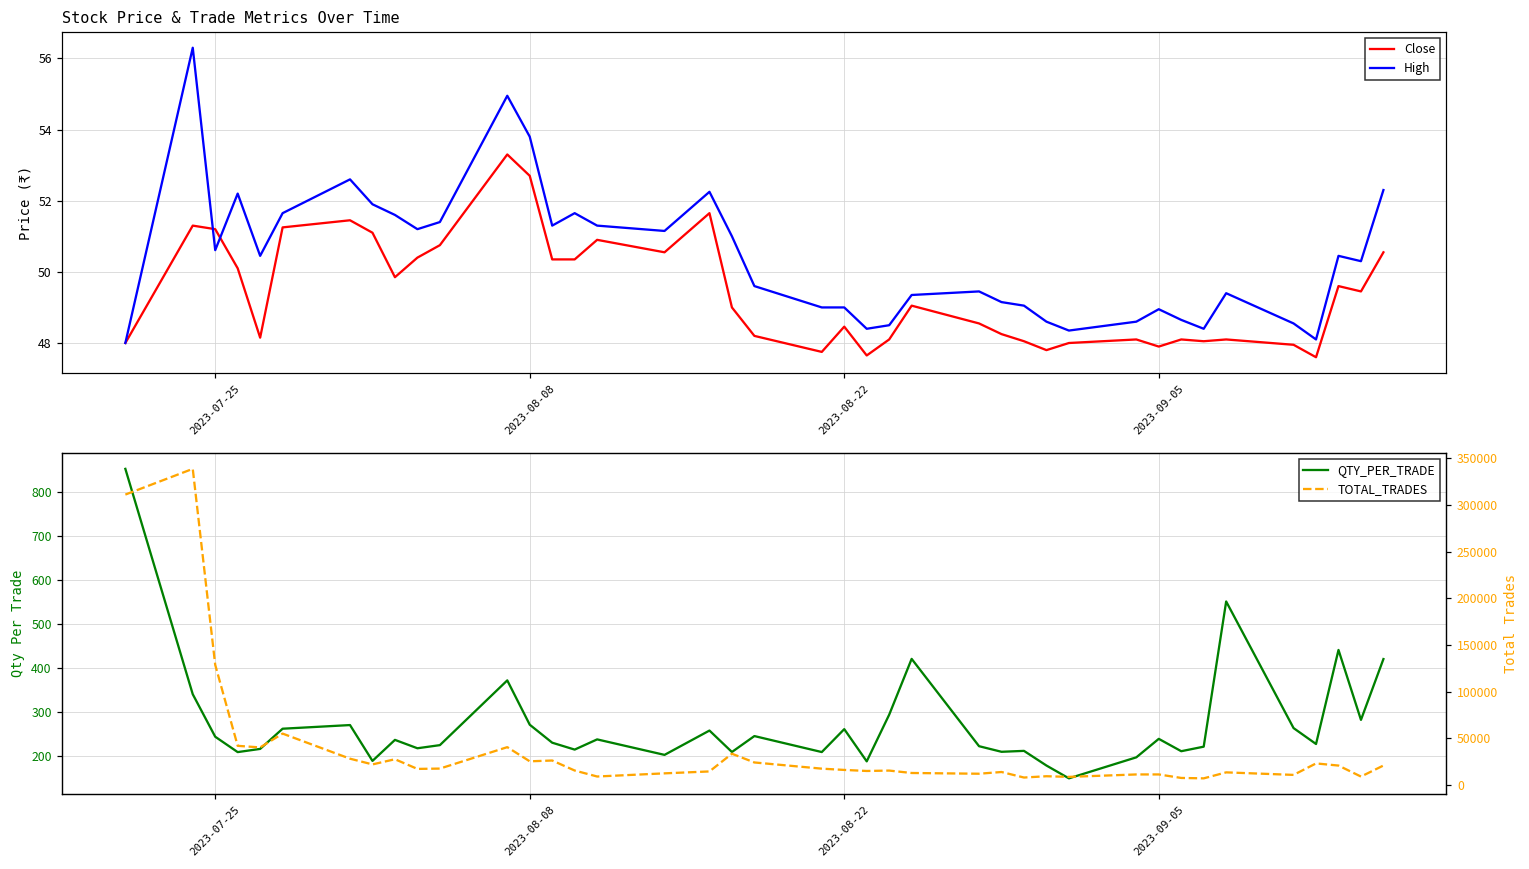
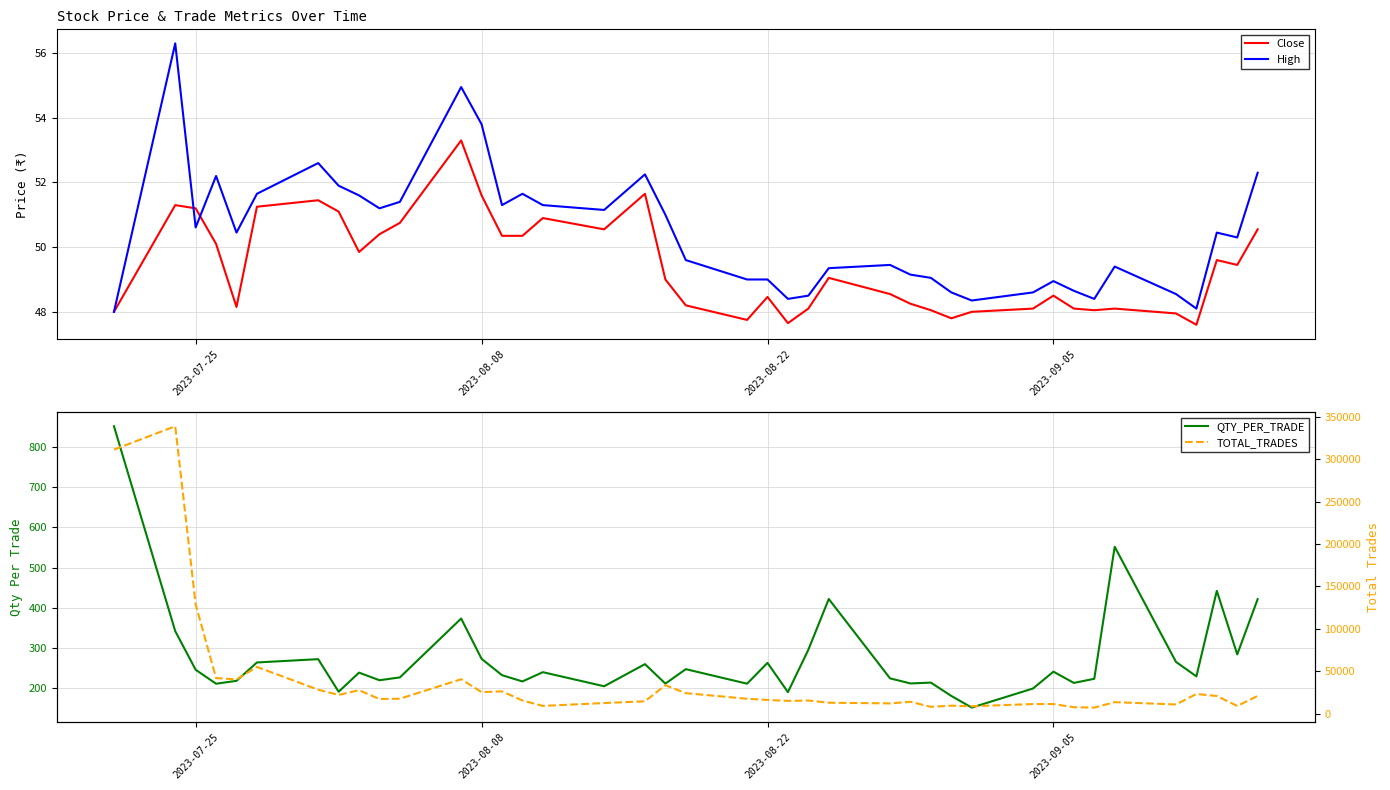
  {
    "Stock Price & Trade Metrics Over Time": {
      "Close": {
        "2023-07-25": 51.2,
-       "2023-08-08": 52.7,
+       "2023-08-08": 51.6,
        "2023-08-22": 48.5,
-       "2023-09-05": 47.9
+       "2023-09-05": 48.5
      },
      "High": {
        "2023-07-25": 50.6,
        "2023-08-08": 53.8,
        "2023-08-22": 49.0,
        "2023-09-05": 49.0
      }
    }
  }
